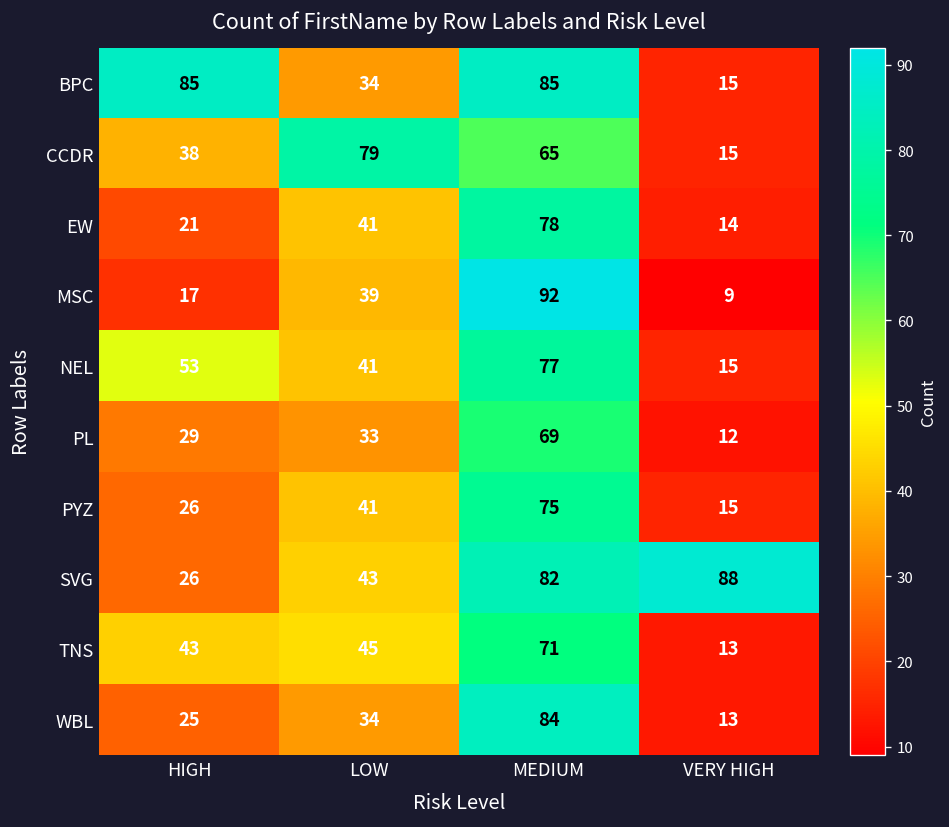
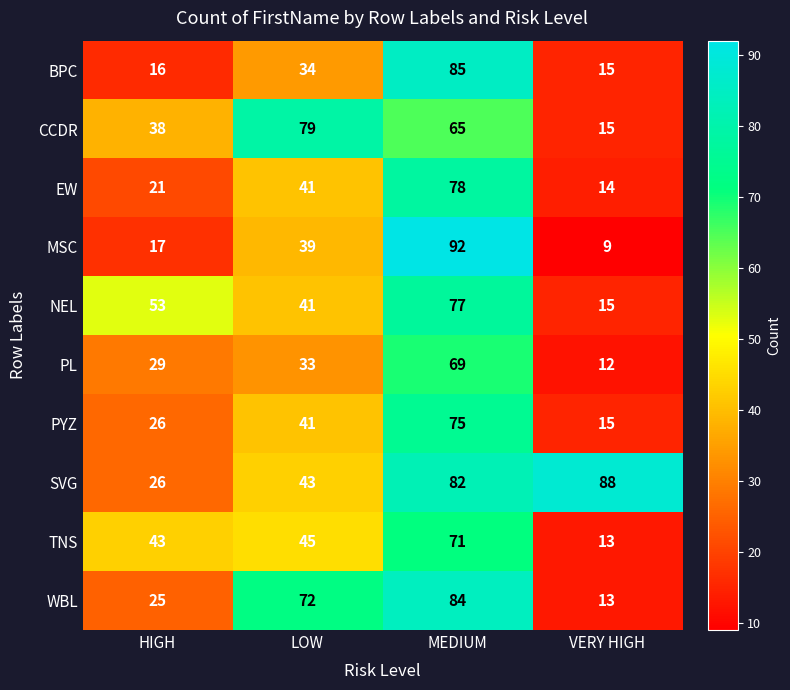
  {
    "BPC": {
-     "HIGH": 85,
+     "HIGH": 16,
      "LOW": 34,
      "MEDIUM": 85,
      "VERY HIGH": 15
    },
    "CCDR": {
      "HIGH": 38,
      "LOW": 79,
      "MEDIUM": 65,
      "VERY HIGH": 15
    },
    "EW": {
      "HIGH": 21,
      "LOW": 41,
      "MEDIUM": 78,
      "VERY HIGH": 14
    },
    "MSC": {
      "HIGH": 17,
      "LOW": 39,
      "MEDIUM": 92,
      "VERY HIGH": 9
    },
    "NEL": {
      "HIGH": 53,
      "LOW": 41,
      "MEDIUM": 77,
      "VERY HIGH": 15
    },
    "PL": {
      "HIGH": 29,
      "LOW": 33,
      "MEDIUM": 69,
      "VERY HIGH": 12
    },
    "PYZ": {
      "HIGH": 26,
      "LOW": 41,
      "MEDIUM": 75,
      "VERY HIGH": 15
    },
    "SVG": {
      "HIGH": 26,
      "LOW": 43,
      "MEDIUM": 82,
      "VERY HIGH": 88
    },
    "TNS": {
      "HIGH": 43,
      "LOW": 45,
      "MEDIUM": 71,
      "VERY HIGH": 13
    },
    "WBL": {
      "HIGH": 25,
-     "LOW": 34,
+     "LOW": 72,
      "MEDIUM": 84,
      "VERY HIGH": 13
    }
  }
